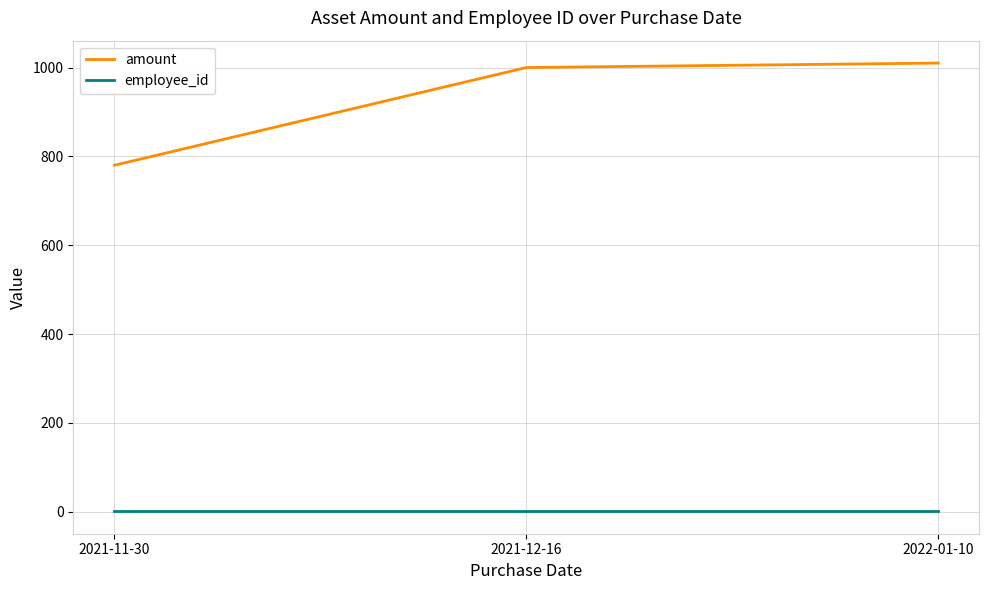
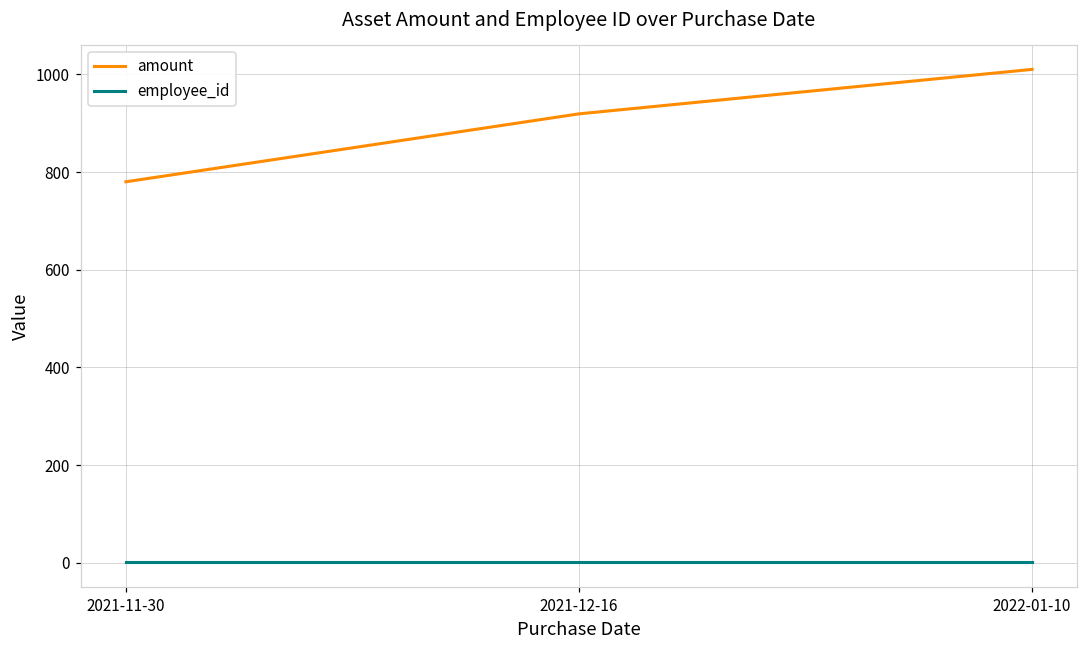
  {
    "amount": {
      "2021-11-30": 780,
-     "2021-12-16": 1000,
+     "2021-12-16": 920,
      "2022-01-10": 1010
    },
    "employee_id": {
      "2021-11-30": 0,
      "2021-12-16": 0,
      "2022-01-10": 0
    }
  }
